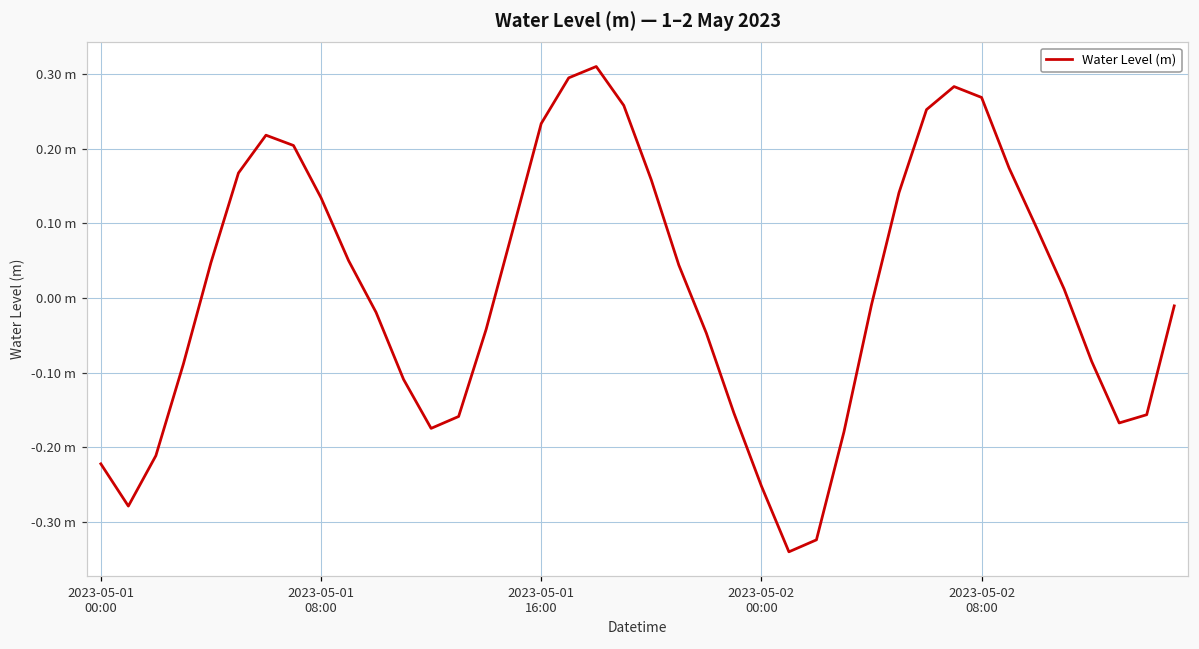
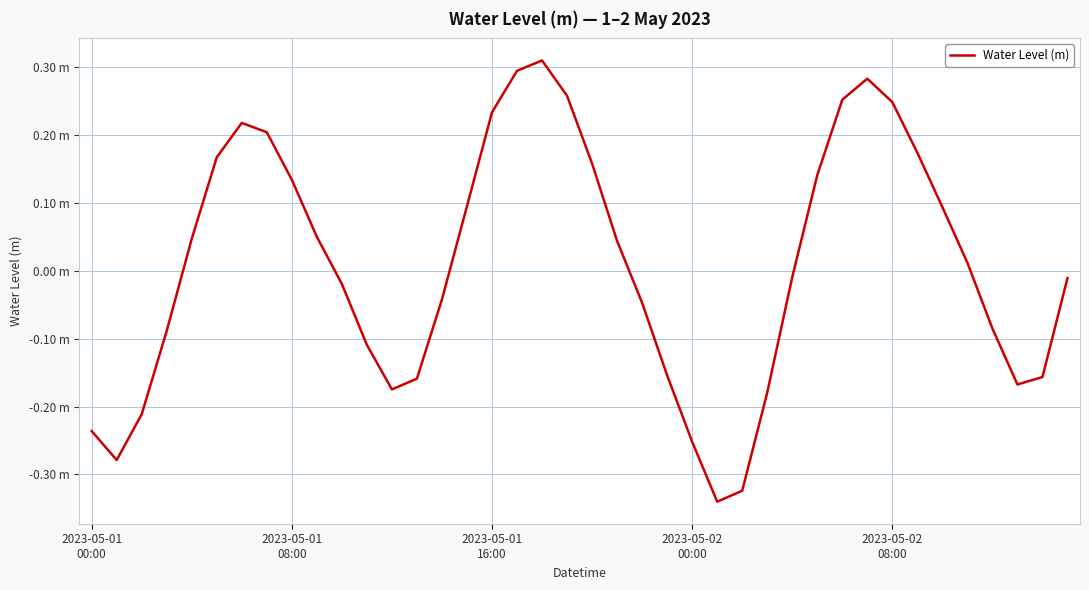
  {
-   "2023-05-01 00:00": "-0.22 m",
+   "2023-05-01 00:00": "-0.24 m",
    "2023-05-01 08:00": "0.13 m",
    "2023-05-01 16:00": "0.23 m",
    "2023-05-02 00:00": "-0.25 m",
-   "2023-05-02 08:00": "0.27 m"
+   "2023-05-02 08:00": "0.25 m"
  }
